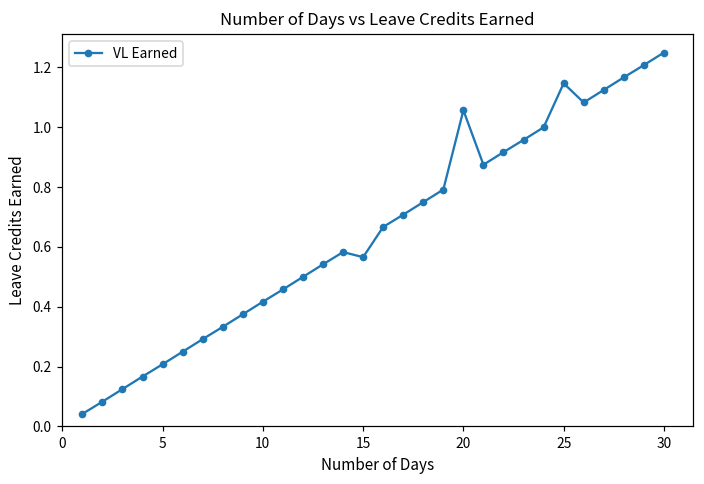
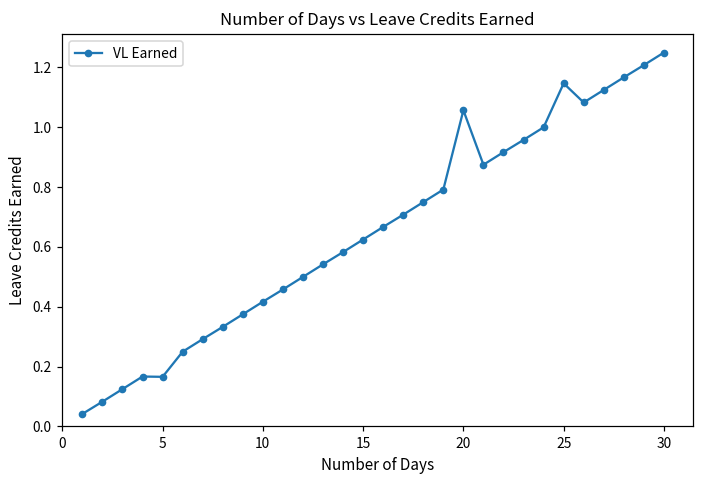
  {
-   "5": 0.21,
+   "5": 0.17,
    "10": 0.42,
-   "15": 0.57,
+   "15": 0.63,
    "20": 1.06,
    "25": 1.15,
    "30": 1.25
  }
